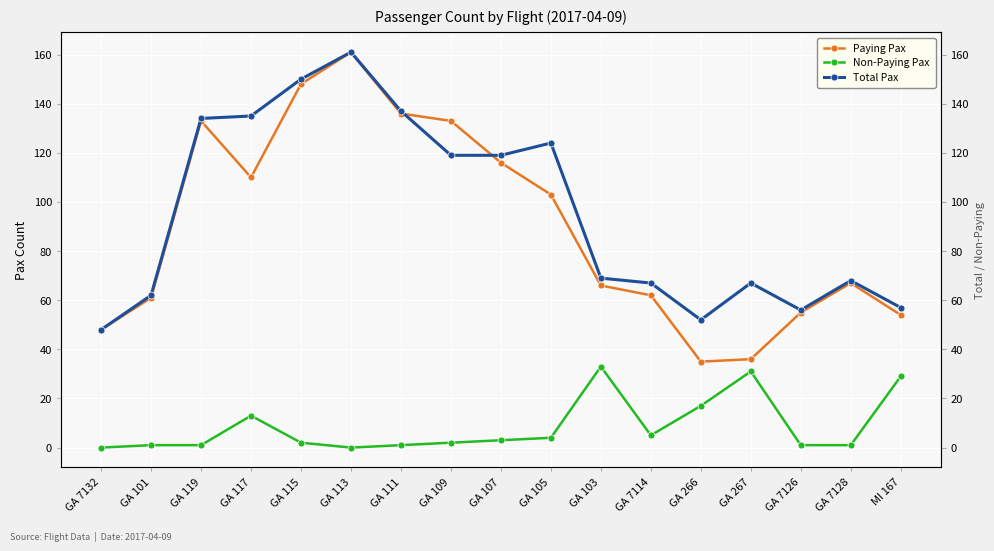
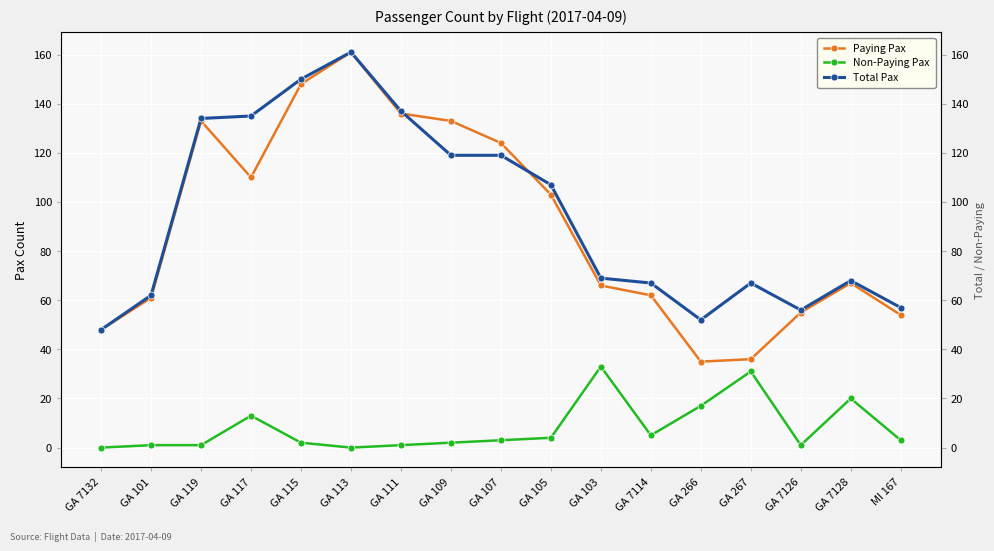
  {
    "Paying Pax": {
      "GA 117": 110,
      "GA 115": 148,
      "GA 109": 133,
-     "GA 107": 116,
+     "GA 107": 124,
      "GA 105": 103,
      "GA 103": 66,
      "GA 7114": 62,
      "GA 266": 35,
      "GA 267": 36,
      "MI 167": 54
    },
    "Non-Paying Pax": {
      "GA 7132": 0,
      "GA 101": 1,
      "GA 119": 1,
      "GA 117": 13,
      "GA 115": 2,
      "GA 113": 0,
      "GA 111": 1,
      "GA 109": 2,
      "GA 107": 3,
      "GA 105": 4,
      "GA 103": 33,
      "GA 7114": 5,
      "GA 266": 17,
      "GA 267": 31,
      "GA 7126": 1,
-     "GA 7128": 1,
-     "MI 167": 29
+     "GA 7128": 20,
+     "MI 167": 3
    },
    "Total Pax": {
      "GA 117": 135,
      "GA 115": 150,
      "GA 109": 119,
      "GA 107": 119,
-     "GA 105": 124,
+     "GA 105": 107,
      "GA 103": 69,
      "GA 7114": 67,
      "GA 266": 52,
      "GA 267": 67,
      "MI 167": 57
    }
  }
